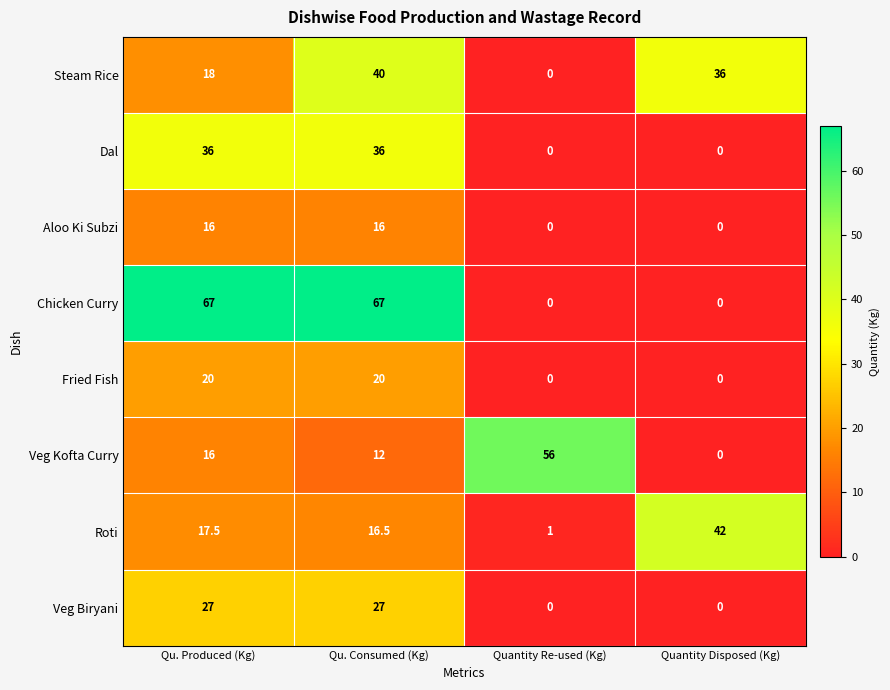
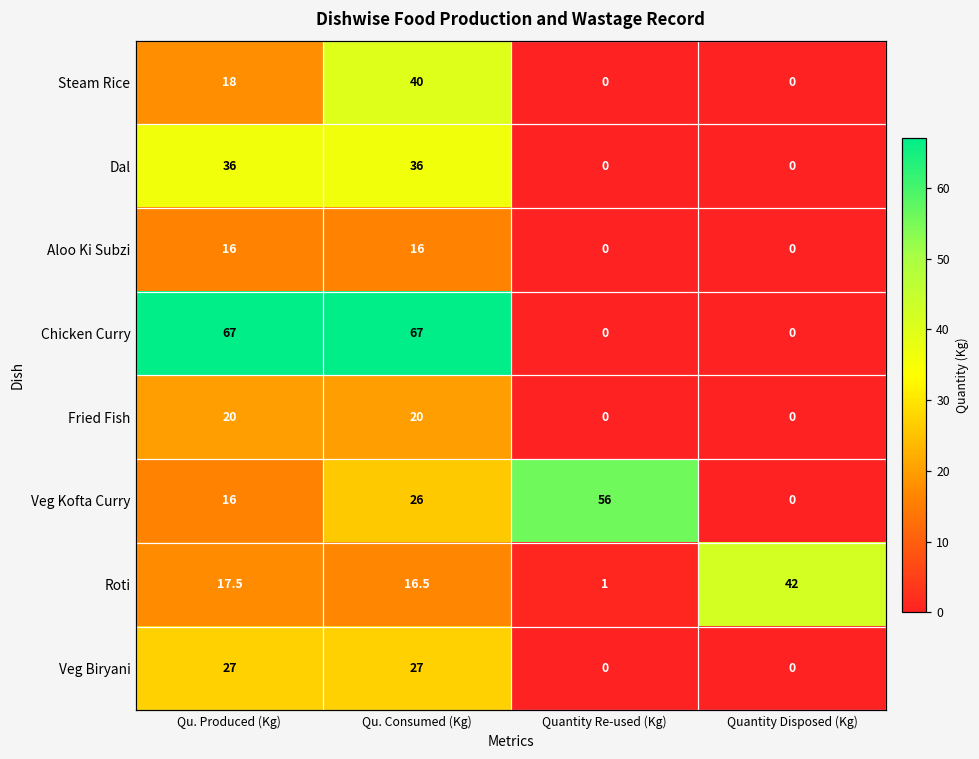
  {
    "Steam Rice": {
      "Qu. Produced (Kg)": 18,
      "Qu. Consumed (Kg)": 40,
      "Quantity Re-used (Kg)": 0,
-     "Quantity Disposed (Kg)": 36
+     "Quantity Disposed (Kg)": 0
    },
    "Dal": {
      "Qu. Produced (Kg)": 36,
      "Qu. Consumed (Kg)": 36,
      "Quantity Re-used (Kg)": 0,
      "Quantity Disposed (Kg)": 0
    },
    "Aloo Ki Subzi": {
      "Qu. Produced (Kg)": 16,
      "Qu. Consumed (Kg)": 16,
      "Quantity Re-used (Kg)": 0,
      "Quantity Disposed (Kg)": 0
    },
    "Chicken Curry": {
      "Qu. Produced (Kg)": 67,
      "Qu. Consumed (Kg)": 67,
      "Quantity Re-used (Kg)": 0,
      "Quantity Disposed (Kg)": 0
    },
    "Fried Fish": {
      "Qu. Produced (Kg)": 20,
      "Qu. Consumed (Kg)": 20,
      "Quantity Re-used (Kg)": 0,
      "Quantity Disposed (Kg)": 0
    },
    "Veg Kofta Curry": {
      "Qu. Produced (Kg)": 16,
-     "Qu. Consumed (Kg)": 12,
+     "Qu. Consumed (Kg)": 26,
      "Quantity Re-used (Kg)": 56,
      "Quantity Disposed (Kg)": 0
    },
    "Roti": {
      "Qu. Produced (Kg)": 17.5,
      "Qu. Consumed (Kg)": 16.5,
      "Quantity Re-used (Kg)": 1,
      "Quantity Disposed (Kg)": 42
    },
    "Veg Biryani": {
      "Qu. Produced (Kg)": 27,
      "Qu. Consumed (Kg)": 27,
      "Quantity Re-used (Kg)": 0,
      "Quantity Disposed (Kg)": 0
    }
  }
